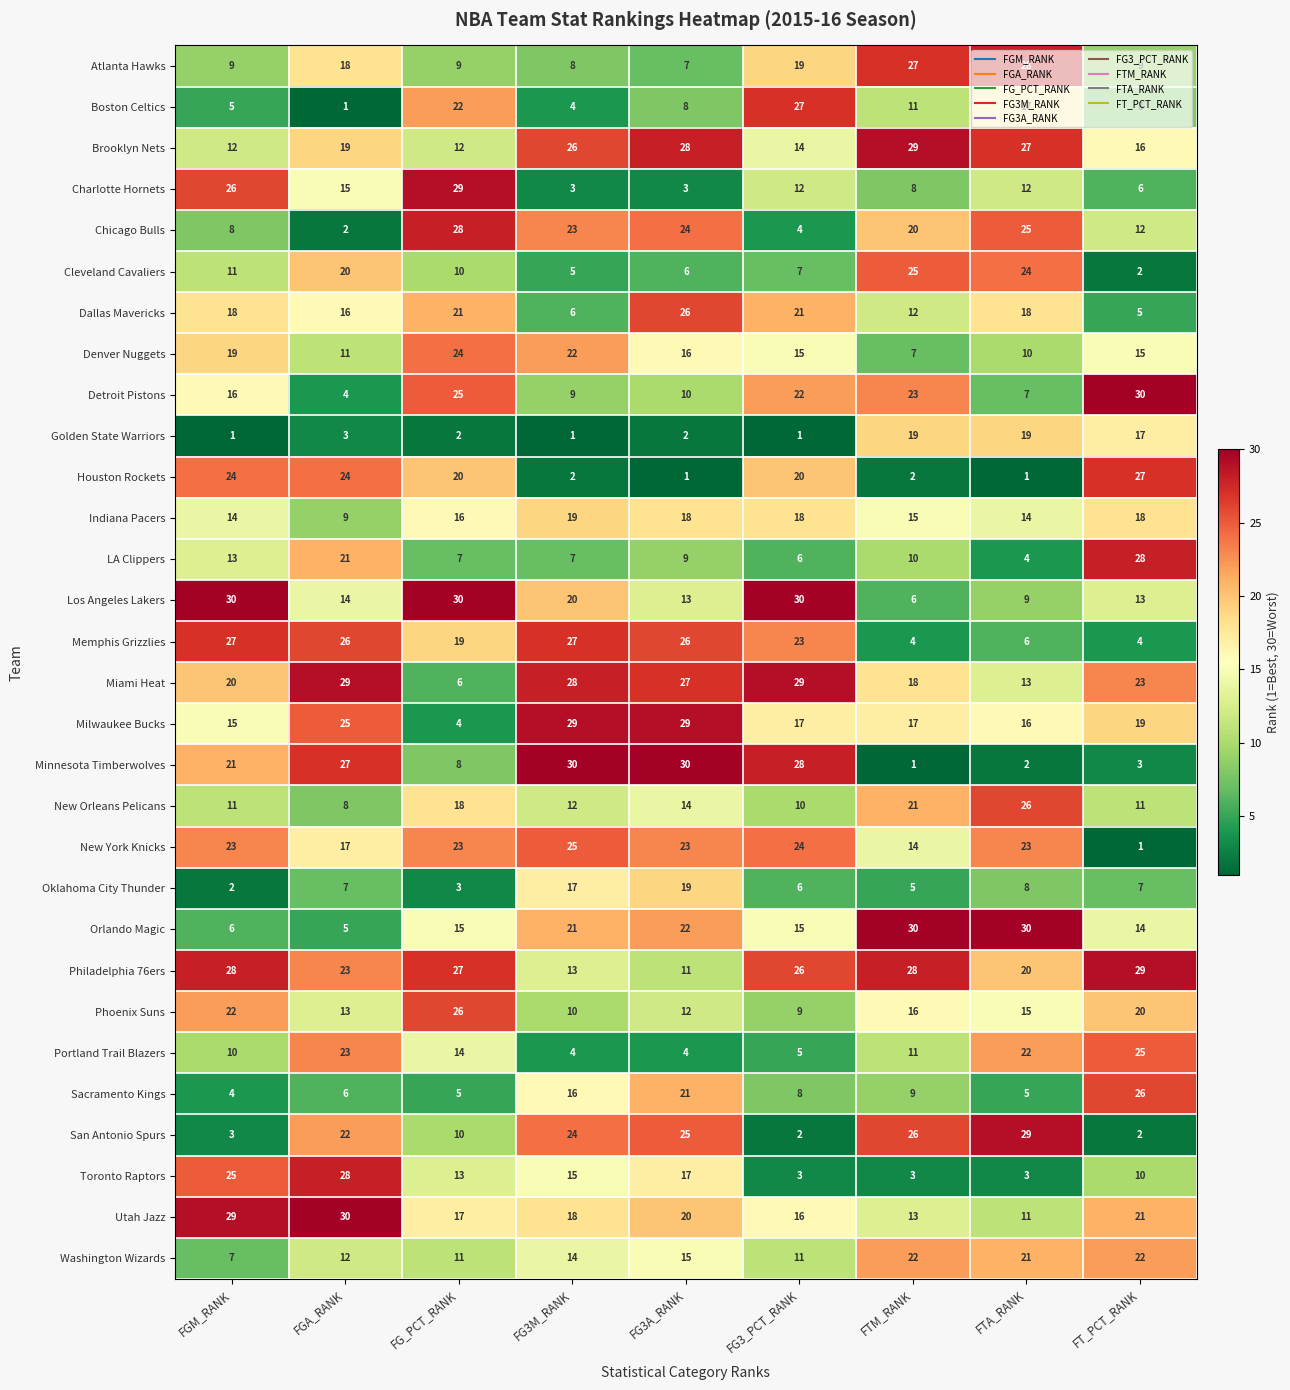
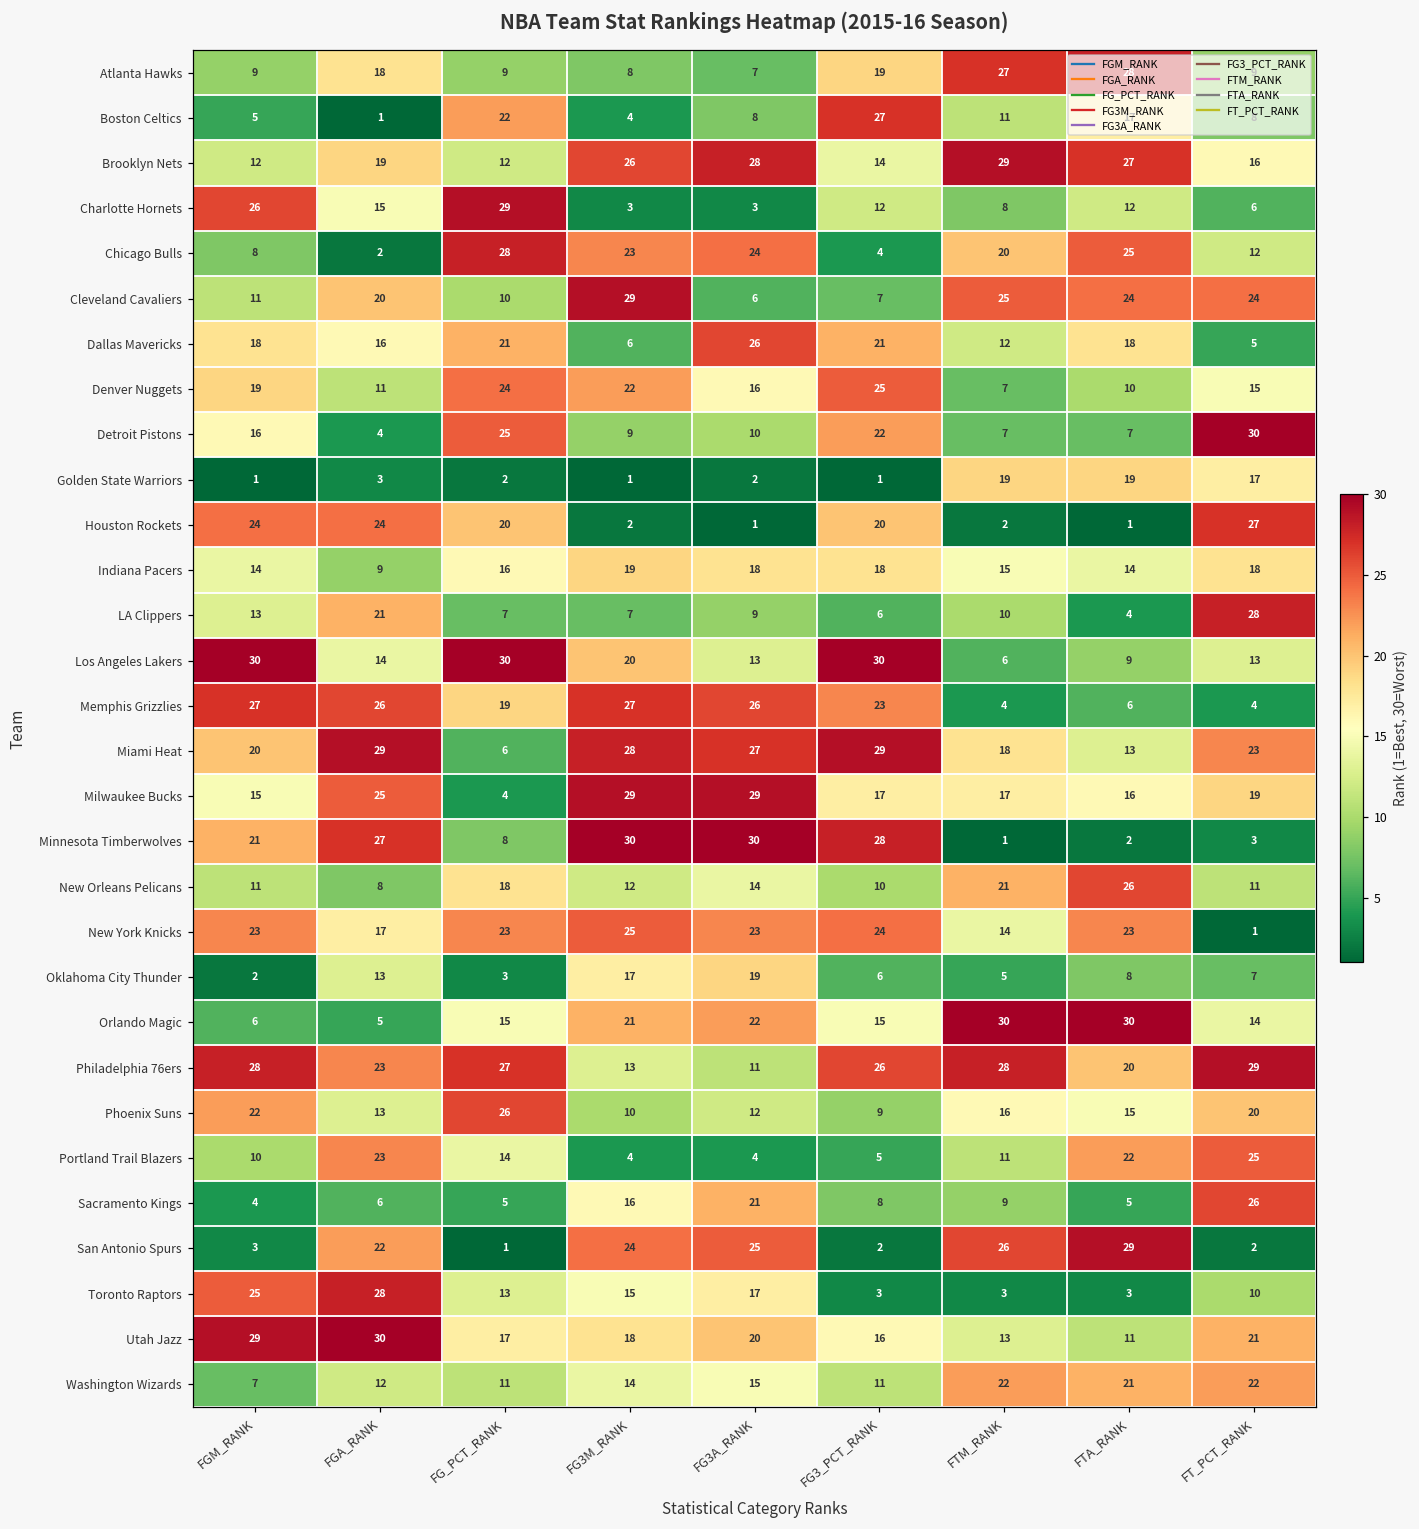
  {
    "Cleveland Cavaliers": {
      "FGM_RANK": 11,
      "FGA_RANK": 20,
      "FG_PCT_RANK": 10,
-     "FG3M_RANK": 5,
+     "FG3M_RANK": 29,
      "FG3A_RANK": 6,
      "FG3_PCT_RANK": 7,
      "FTM_RANK": 25,
      "FTA_RANK": 24,
-     "FT_PCT_RANK": 2
+     "FT_PCT_RANK": 24
    },
    "Denver Nuggets": {
      "FGM_RANK": 19,
      "FGA_RANK": 11,
      "FG_PCT_RANK": 24,
      "FG3M_RANK": 22,
      "FG3A_RANK": 16,
-     "FG3_PCT_RANK": 15,
+     "FG3_PCT_RANK": 25,
      "FTM_RANK": 7,
      "FTA_RANK": 10,
      "FT_PCT_RANK": 15
    },
    "Detroit Pistons": {
      "FGM_RANK": 16,
      "FGA_RANK": 4,
      "FG_PCT_RANK": 25,
      "FG3M_RANK": 9,
      "FG3A_RANK": 10,
      "FG3_PCT_RANK": 22,
-     "FTM_RANK": 23,
+     "FTM_RANK": 7,
      "FTA_RANK": 7,
      "FT_PCT_RANK": 30
    },
    "Oklahoma City Thunder": {
      "FGM_RANK": 2,
-     "FGA_RANK": 7,
+     "FGA_RANK": 13,
      "FG_PCT_RANK": 3,
      "FG3M_RANK": 17,
      "FG3A_RANK": 19,
      "FG3_PCT_RANK": 6,
      "FTM_RANK": 5,
      "FTA_RANK": 8,
      "FT_PCT_RANK": 7
    },
    "San Antonio Spurs": {
      "FGM_RANK": 3,
      "FGA_RANK": 22,
-     "FG_PCT_RANK": 10,
+     "FG_PCT_RANK": 1,
      "FG3M_RANK": 24,
      "FG3A_RANK": 25,
      "FG3_PCT_RANK": 2,
      "FTM_RANK": 26,
      "FTA_RANK": 29,
      "FT_PCT_RANK": 2
    }
  }
